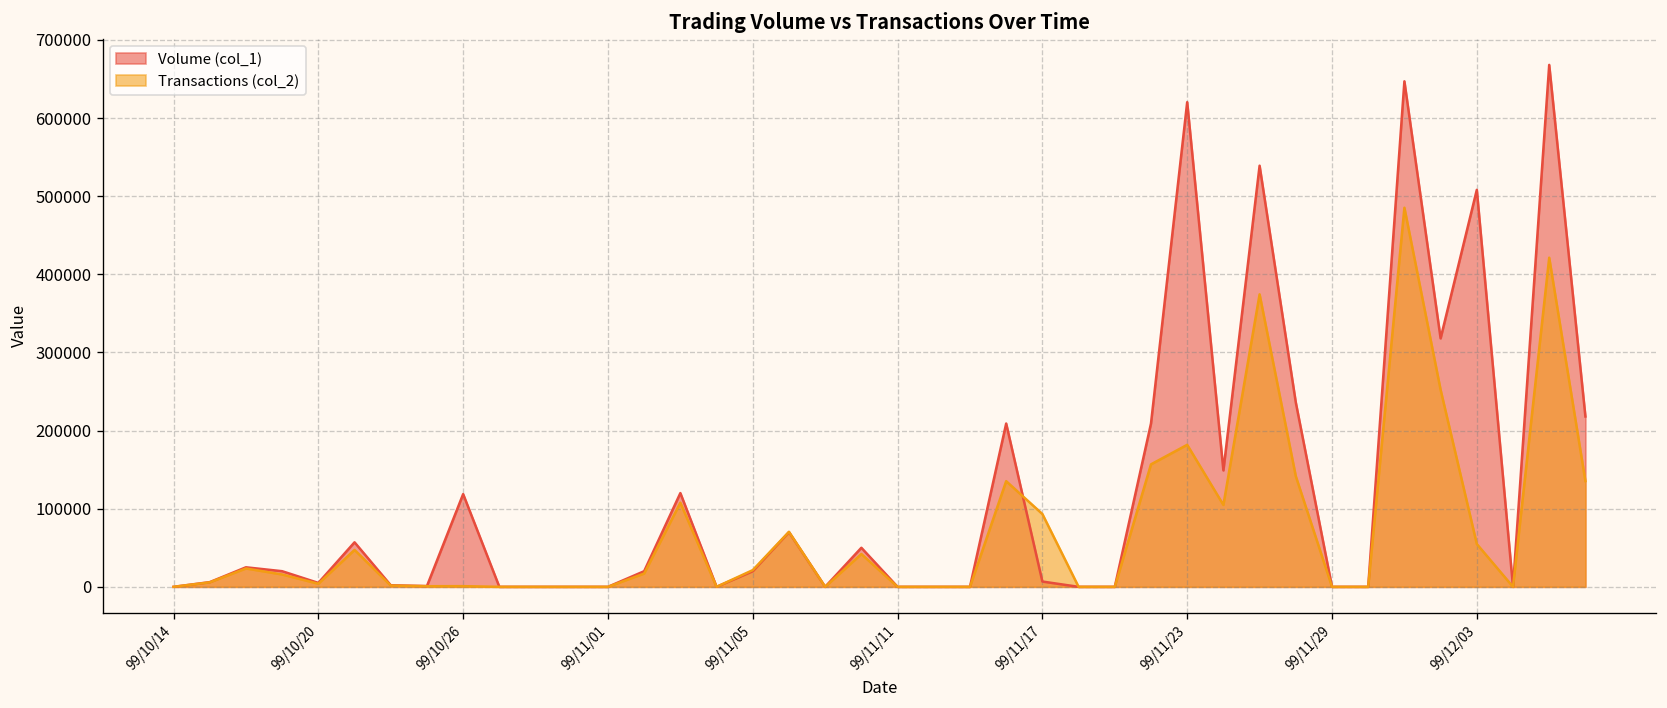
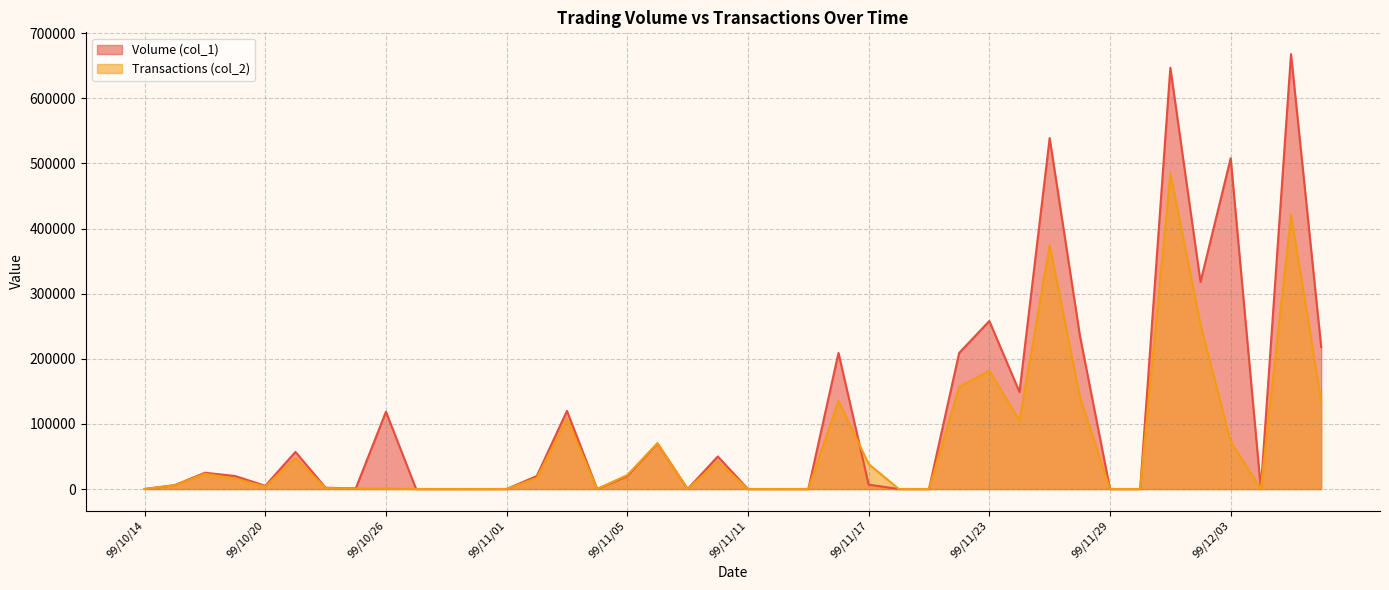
  {
    "Volume (col_1)": {
      "99/10/26": 120000,
      "99/11/17": 10000,
-     "99/11/23": 620000,
+     "99/11/23": 260000,
      "99/12/03": 510000
    },
    "Transactions (col_2)": {
      "99/10/26": 0,
-     "99/11/17": 90000,
+     "99/11/17": 40000,
      "99/11/23": 180000,
-     "99/12/03": 50000
+     "99/12/03": 70000
    }
  }
